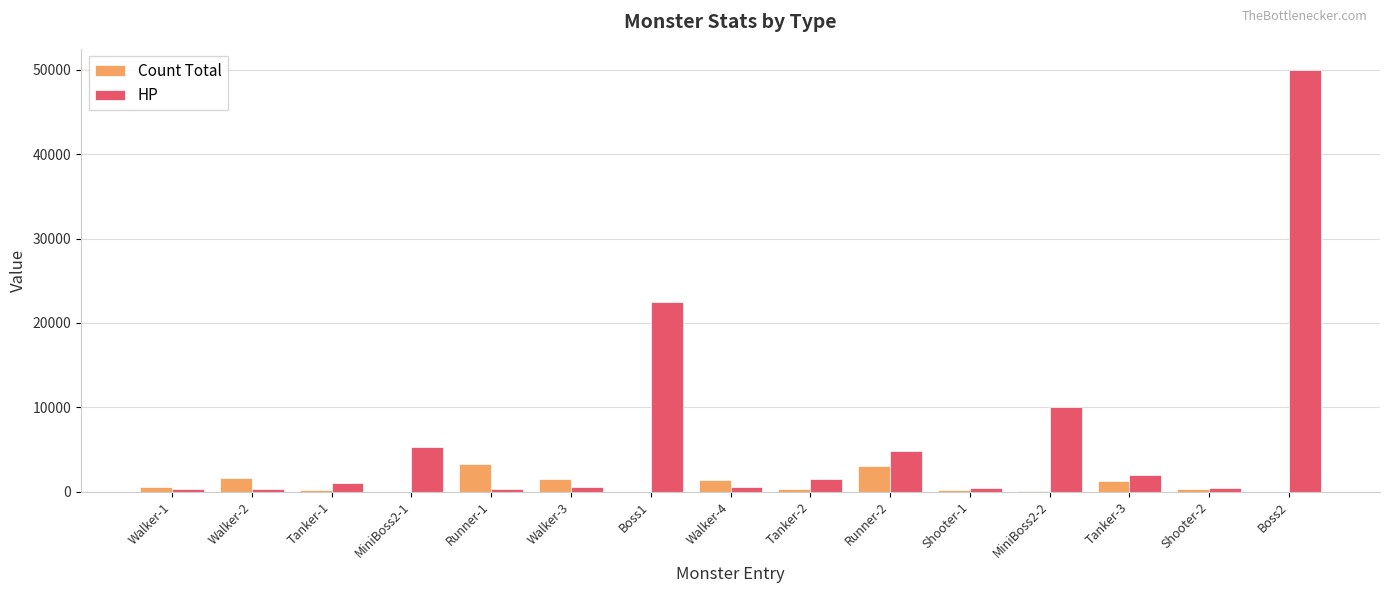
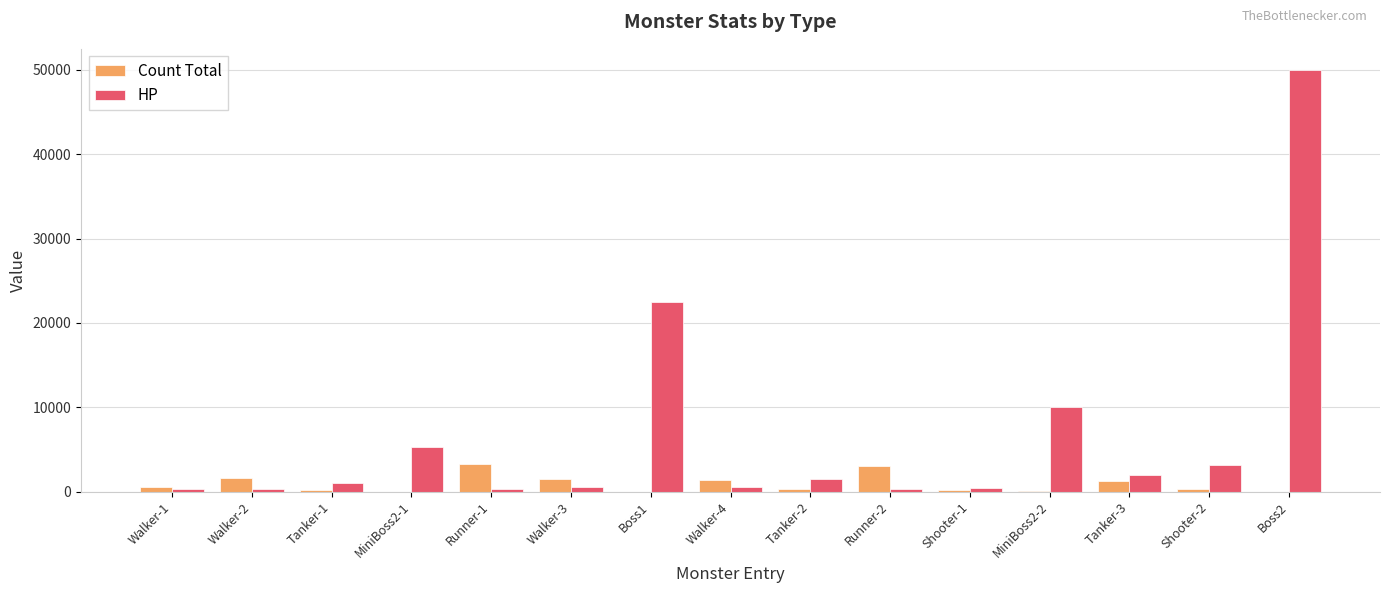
  {
    "Count Total": {
      "Walker-1": 1000,
      "Walker-2": 2000,
      "Runner-1": 3000,
      "Walker-3": 2000,
      "Walker-4": 1000,
      "Tanker-2": 0,
      "Runner-2": 3000,
      "Tanker-3": 1000,
      "Shooter-2": 0
    },
    "HP": {
      "Tanker-1": 1000,
      "MiniBoss2-1": 5000,
      "Walker-3": 1000,
      "Boss1": 23000,
      "Walker-4": 1000,
      "Tanker-2": 2000,
-     "Runner-2": 5000,
+     "Runner-2": 0,
      "Shooter-1": 0,
      "MiniBoss2-2": 10000,
      "Tanker-3": 2000,
-     "Shooter-2": 0,
+     "Shooter-2": 3000,
      "Boss2": 50000
    }
  }
